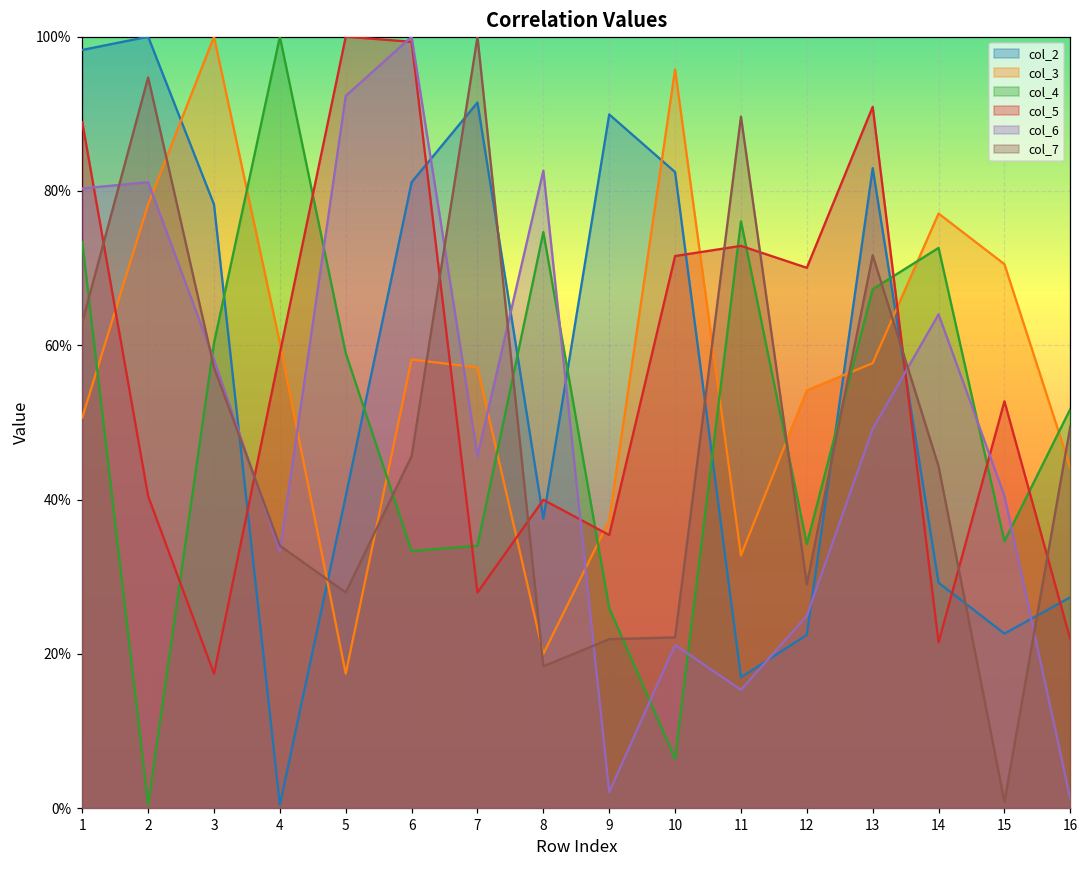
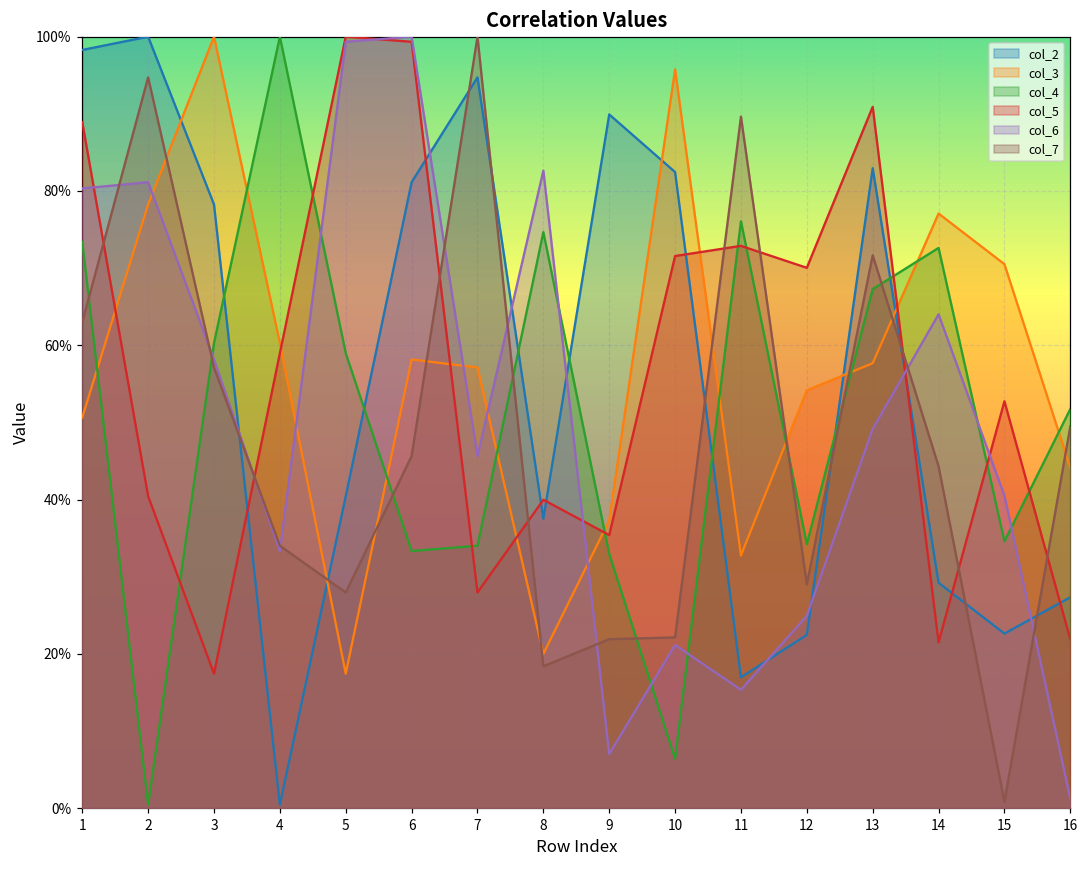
  {
    "col_2": {
      "1": "98%",
      "2": "100%",
      "3": "78%",
      "4": "0%",
      "5": "40%",
      "6": "81%",
-     "7": "91%",
+     "7": "95%",
      "8": "38%",
      "9": "90%",
      "10": "82%",
      "11": "17%",
      "12": "22%",
      "13": "83%",
      "14": "29%",
      "15": "23%",
      "16": "27%"
    },
    "col_4": {
      "1": "73%",
      "2": "0%",
      "3": "60%",
      "4": "100%",
      "5": "59%",
      "6": "33%",
      "7": "34%",
      "8": "75%",
-     "9": "26%",
+     "9": "33%",
      "10": "6%",
      "11": "76%",
      "12": "34%",
      "13": "67%",
      "14": "73%",
      "15": "35%",
      "16": "52%"
    },
    "col_6": {
      "1": "80%",
      "2": "81%",
      "3": "58%",
      "4": "33%",
-     "5": "92%",
+     "5": "99%",
      "6": "100%",
      "7": "46%",
      "8": "83%",
-     "9": "2%",
+     "9": "7%",
      "10": "21%",
      "11": "15%",
      "12": "25%",
      "13": "49%",
      "14": "64%",
      "15": "40%",
      "16": "1%"
    }
  }
